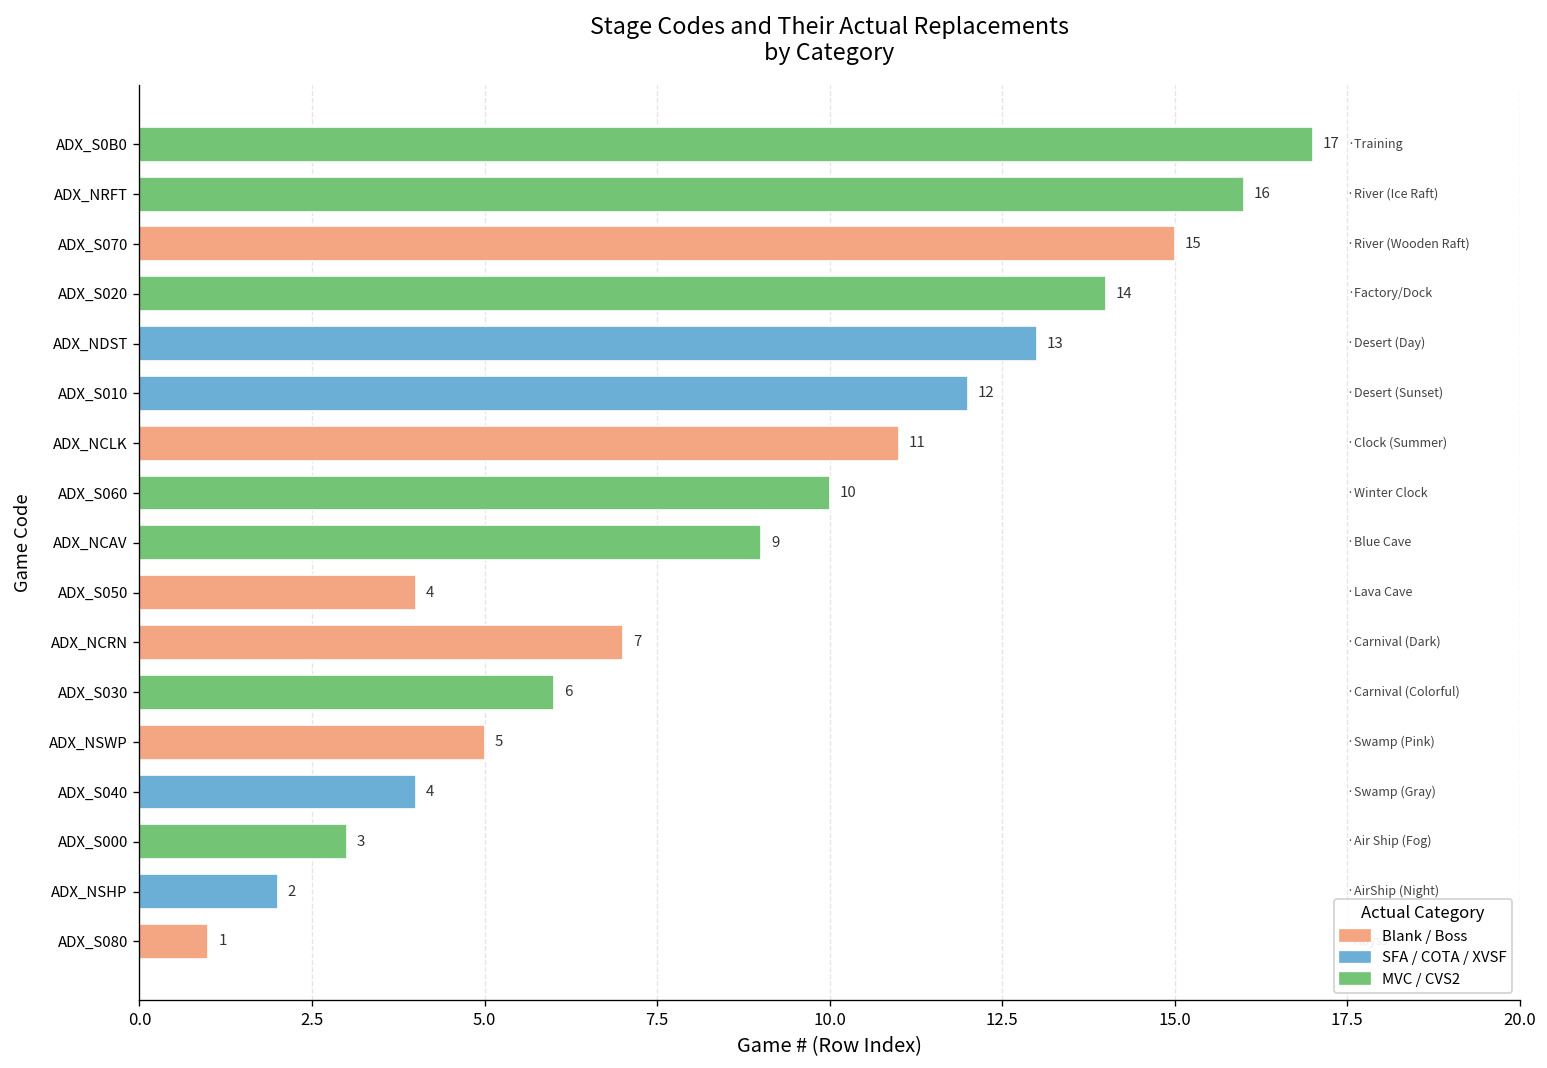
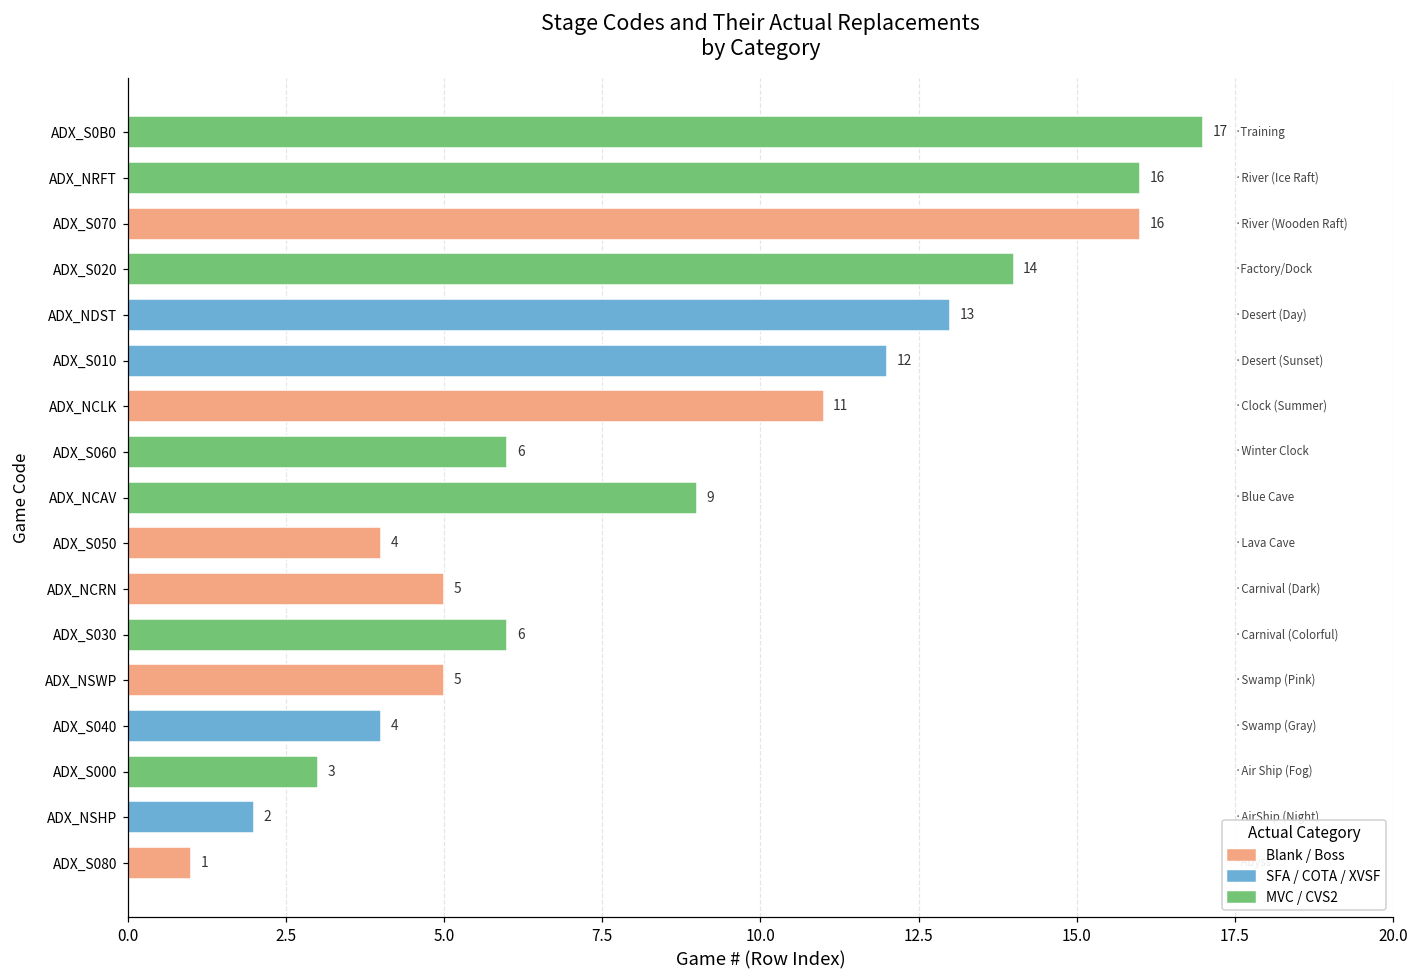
  {
    "ADX_S0B0": 17,
    "ADX_NRFT": 16,
-   "ADX_S070": 15,
+   "ADX_S070": 16,
    "ADX_S020": 14,
    "ADX_NDST": 13,
    "ADX_S010": 12,
    "ADX_NCLK": 11,
-   "ADX_S060": 10,
+   "ADX_S060": 6,
    "ADX_NCAV": 9,
    "ADX_S050": 4,
-   "ADX_NCRN": 7,
+   "ADX_NCRN": 5,
    "ADX_S030": 6,
    "ADX_NSWP": 5,
    "ADX_S040": 4,
    "ADX_S000": 3,
    "ADX_NSHP": 2,
    "ADX_S080": 1
  }
